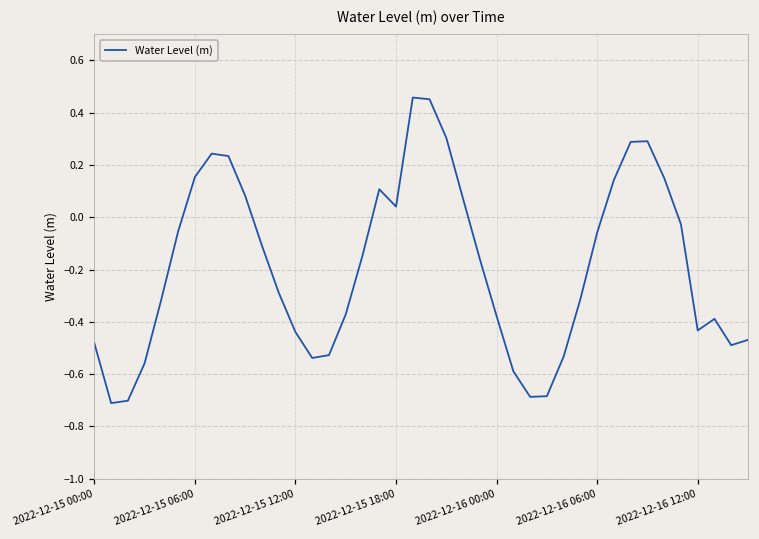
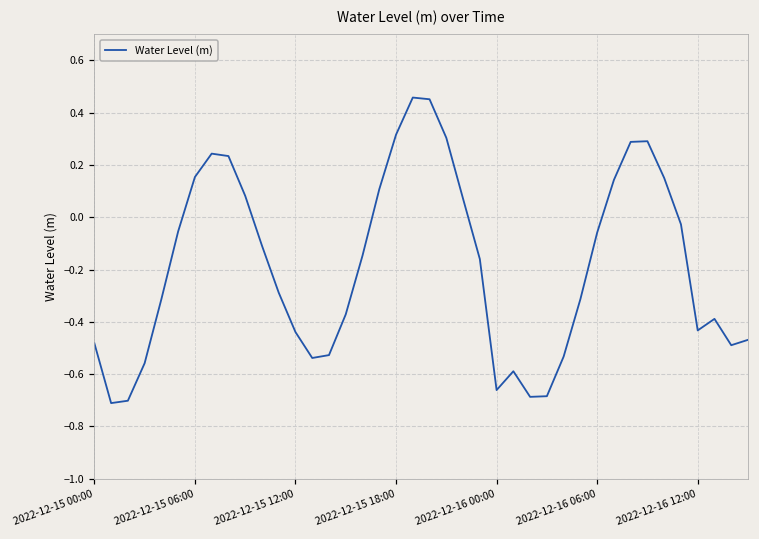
  {
    "2022-12-15 00:00": -0.48,
    "2022-12-15 06:00": 0.15,
    "2022-12-15 12:00": -0.44,
-   "2022-12-15 18:00": 0.04,
-   "2022-12-16 00:00": -0.38,
+   "2022-12-15 18:00": 0.32,
+   "2022-12-16 00:00": -0.66,
    "2022-12-16 06:00": -0.06,
    "2022-12-16 12:00": -0.43
  }
